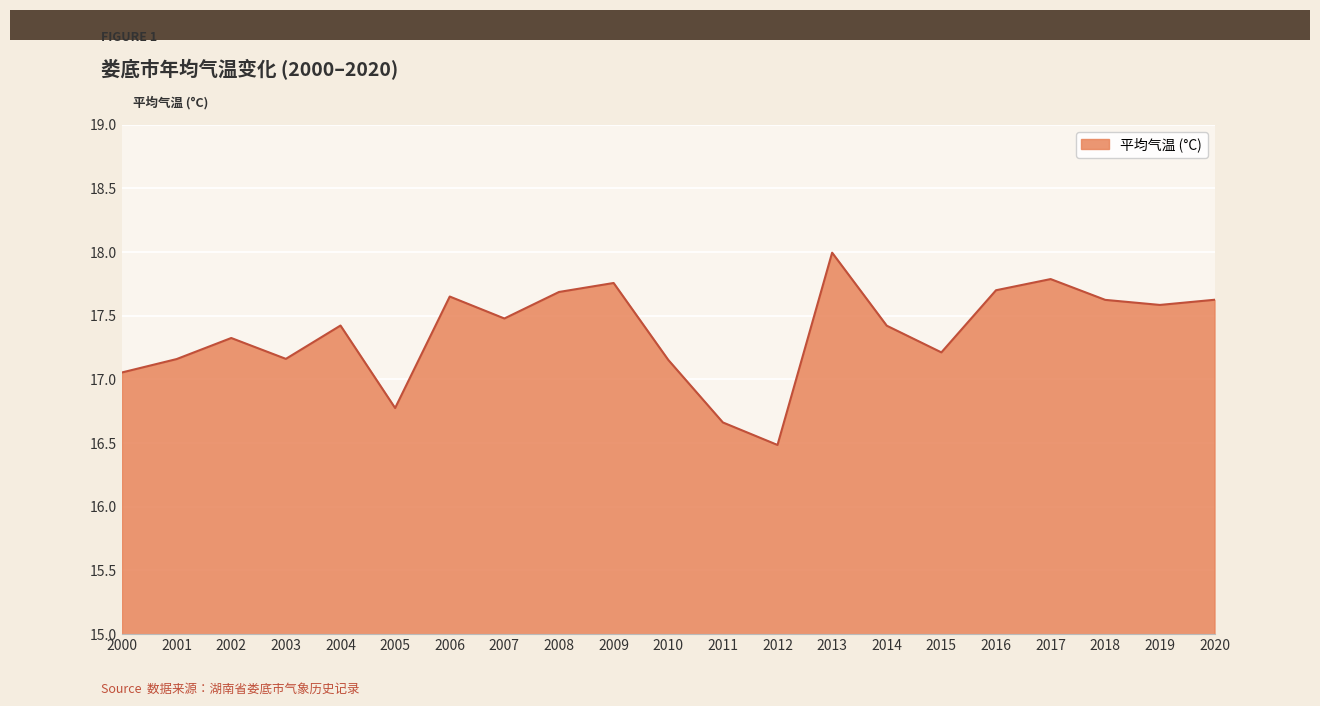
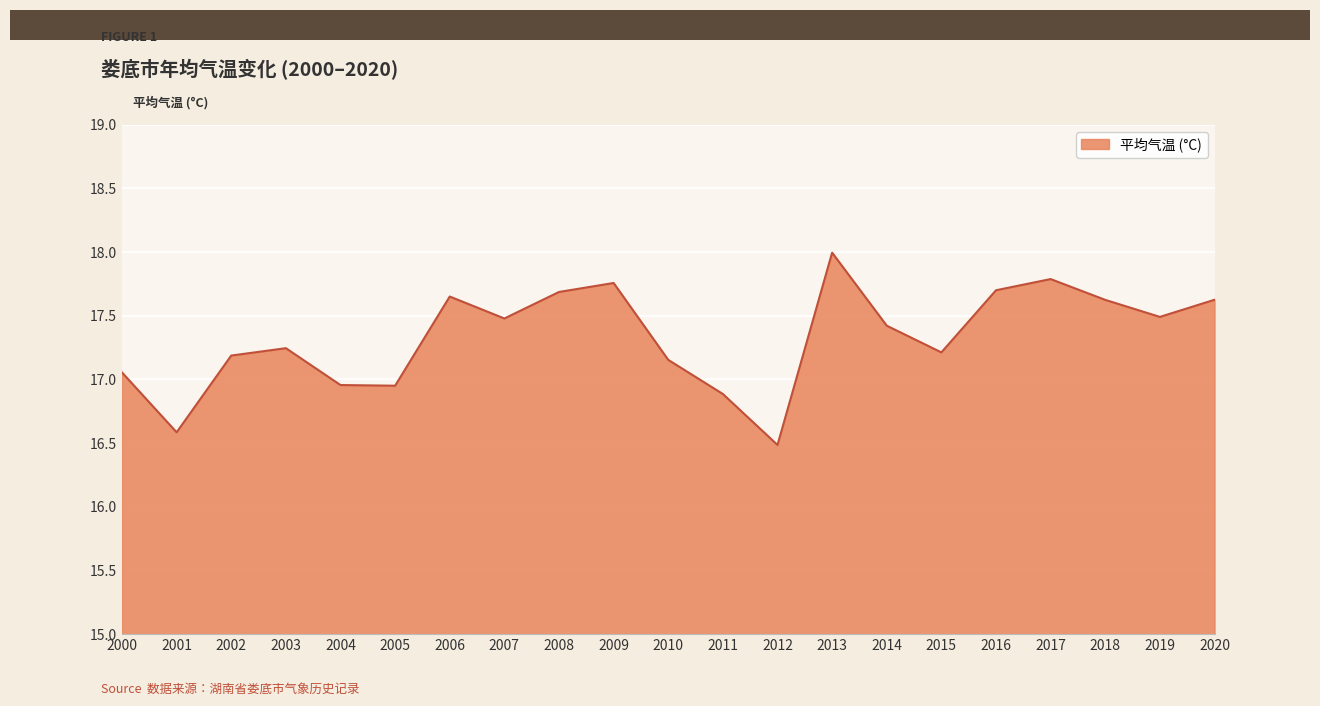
  {
    "2000": 17.06,
-   "2001": 17.16,
-   "2002": 17.33,
-   "2003": 17.16,
-   "2004": 17.42,
-   "2005": 16.78,
+   "2001": 16.59,
+   "2002": 17.19,
+   "2003": 17.25,
+   "2004": 16.96,
+   "2005": 16.95,
    "2006": 17.65,
    "2007": 17.48,
    "2008": 17.69,
    "2009": 17.76,
    "2010": 17.15,
-   "2011": 16.66,
+   "2011": 16.89,
    "2012": 16.49,
    "2013": 18.00,
    "2014": 17.42,
    "2015": 17.21,
    "2016": 17.70,
    "2017": 17.79,
    "2018": 17.63,
-   "2019": 17.59,
+   "2019": 17.49,
    "2020": 17.63
  }
